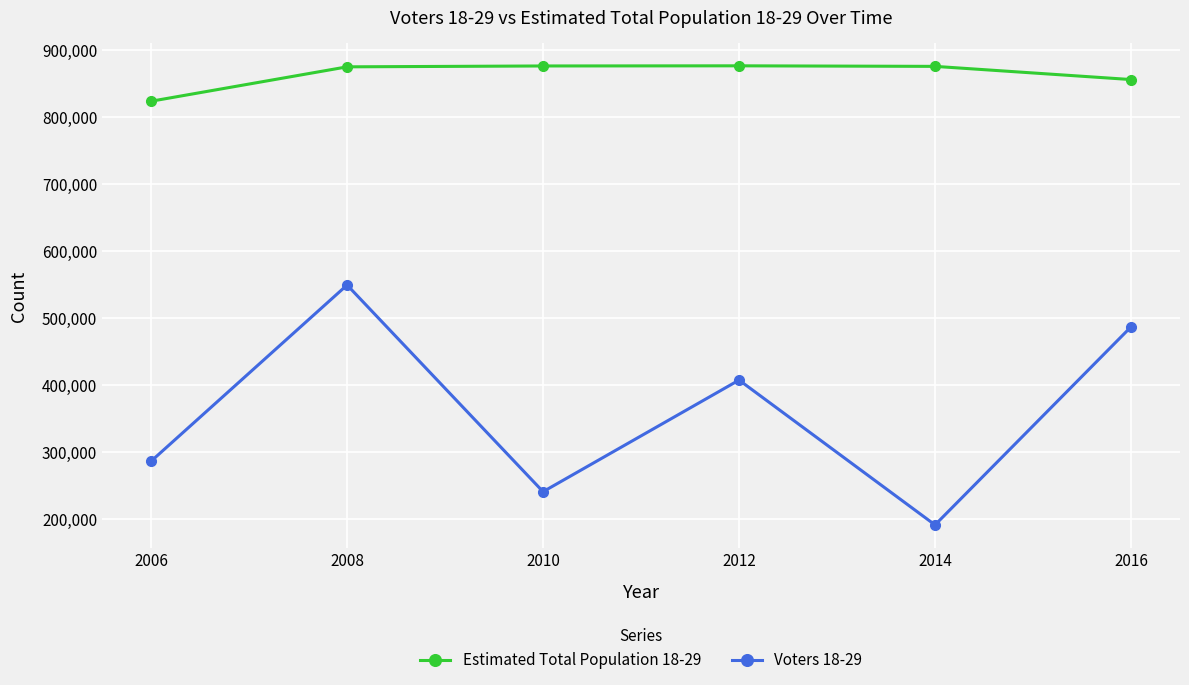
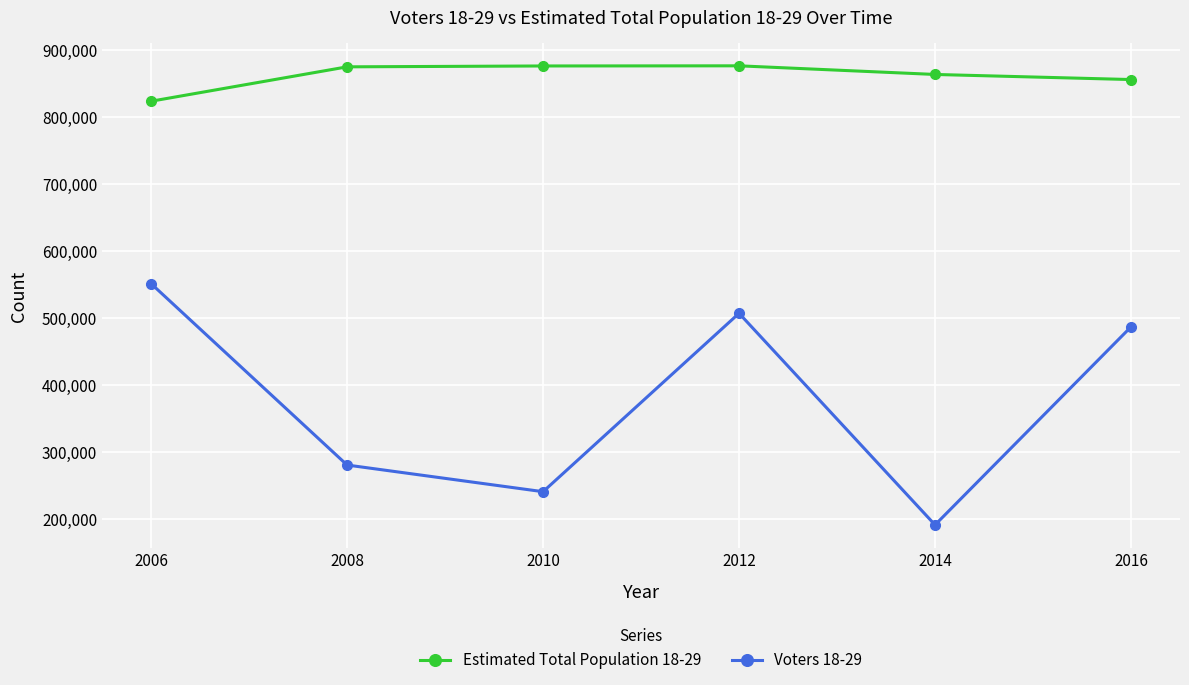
  {
    "Estimated Total Population 18-29": {
      "2006": "820,000",
      "2008": "870,000",
      "2010": "880,000",
      "2012": "880,000",
-     "2014": "870,000",
+     "2014": "860,000",
      "2016": "860,000"
    },
    "Voters 18-29": {
-     "2006": "290,000",
-     "2008": "550,000",
+     "2006": "550,000",
+     "2008": "280,000",
      "2010": "240,000",
-     "2012": "410,000",
+     "2012": "510,000",
      "2014": "190,000",
      "2016": "490,000"
    }
  }
